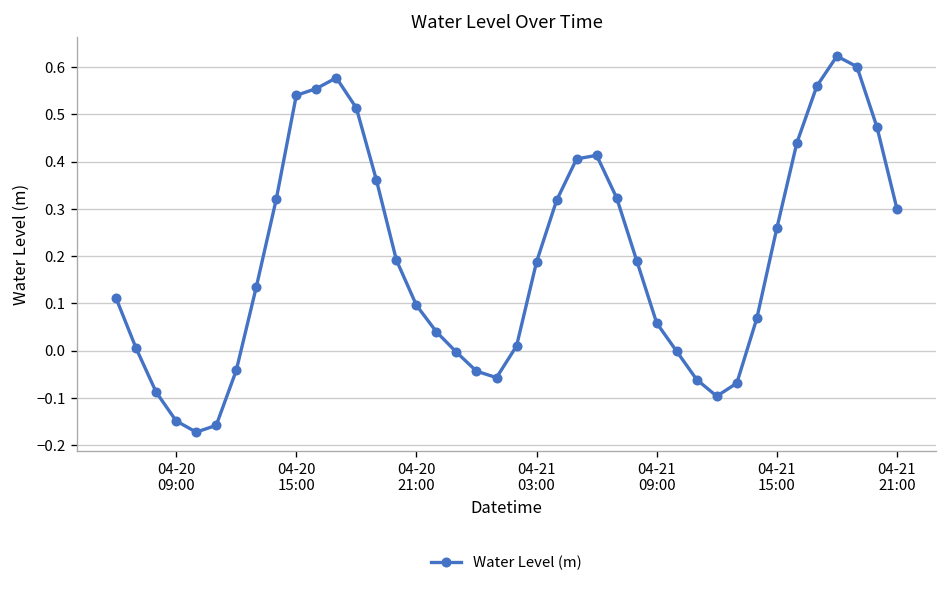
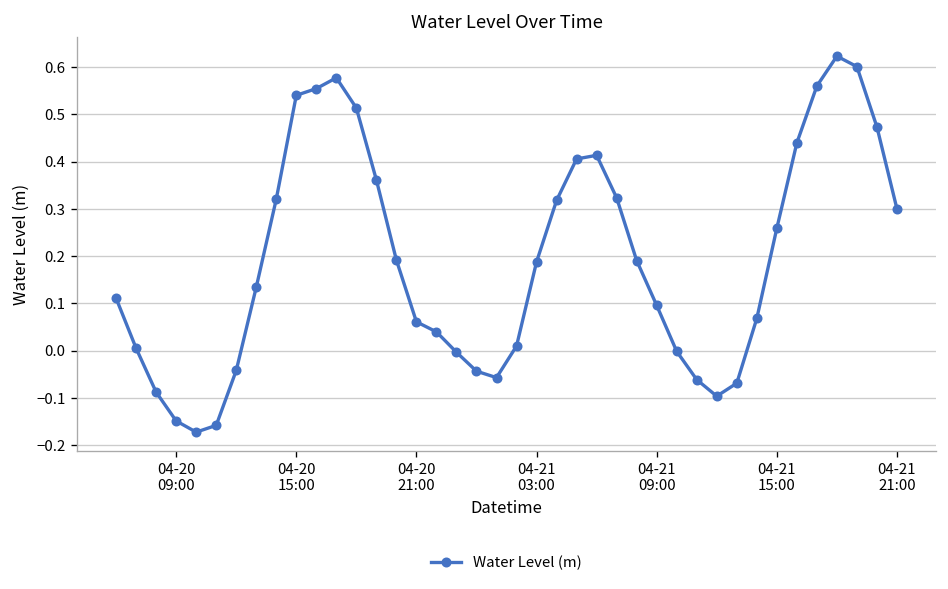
  {
    "04-20 09:00": -0.15,
    "04-20 15:00": 0.54,
-   "04-20 21:00": 0.10,
+   "04-20 21:00": 0.06,
    "04-21 03:00": 0.19,
-   "04-21 09:00": 0.06,
+   "04-21 09:00": 0.10,
    "04-21 15:00": 0.26,
    "04-21 21:00": 0.30
  }
